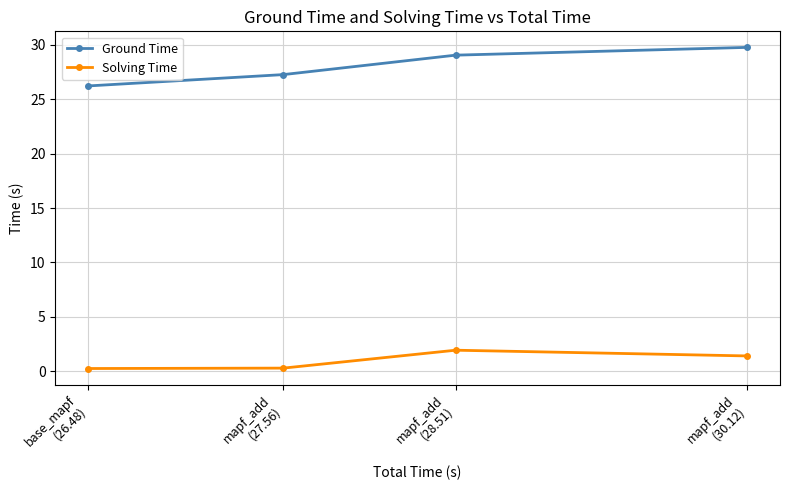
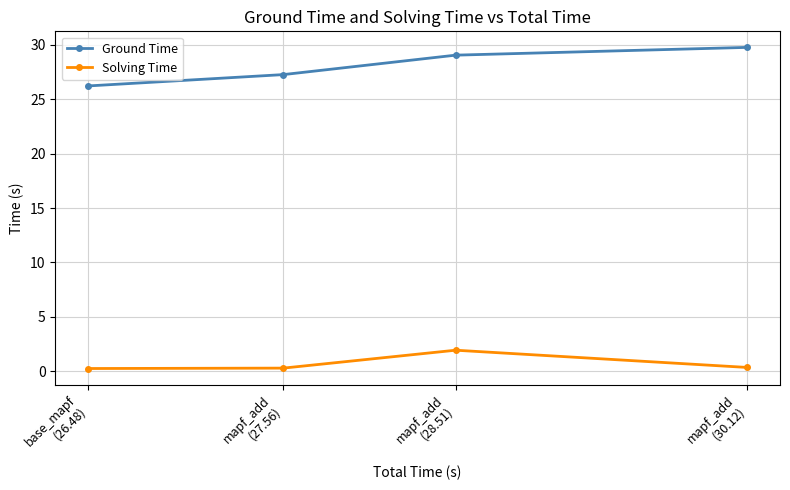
  {
    "Ground Time": {
      "base_mapf (26.48)": 26.2,
      "mapf_add (27.56)": 27.3,
      "mapf_add (28.51)": 29.1,
      "mapf_add (30.12)": 29.8
    },
    "Solving Time": {
      "base_mapf (26.48)": 0.3,
      "mapf_add (27.56)": 0.3,
      "mapf_add (28.51)": 1.9,
-     "mapf_add (30.12)": 1.4
+     "mapf_add (30.12)": 0.4
    }
  }
